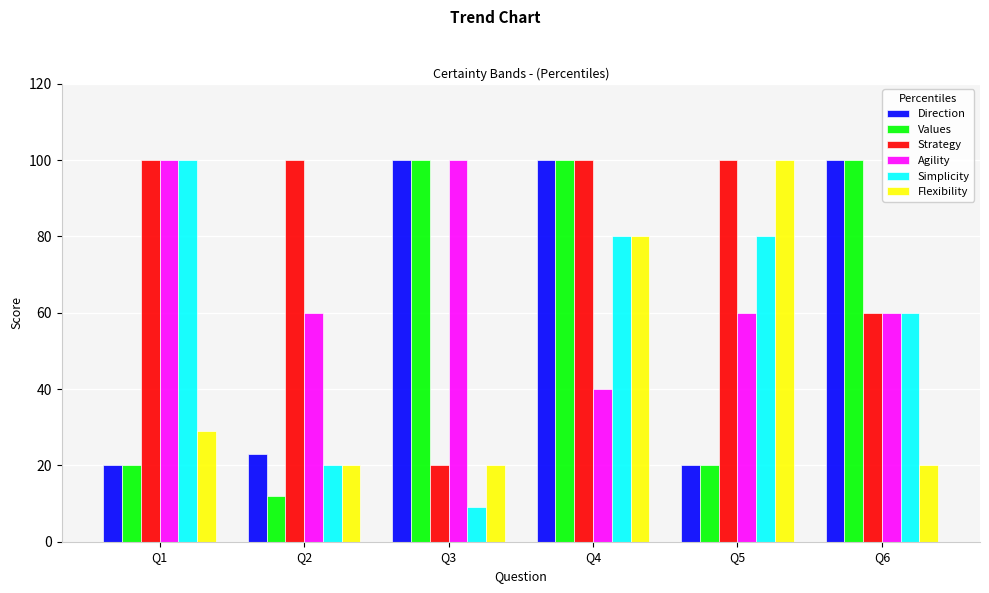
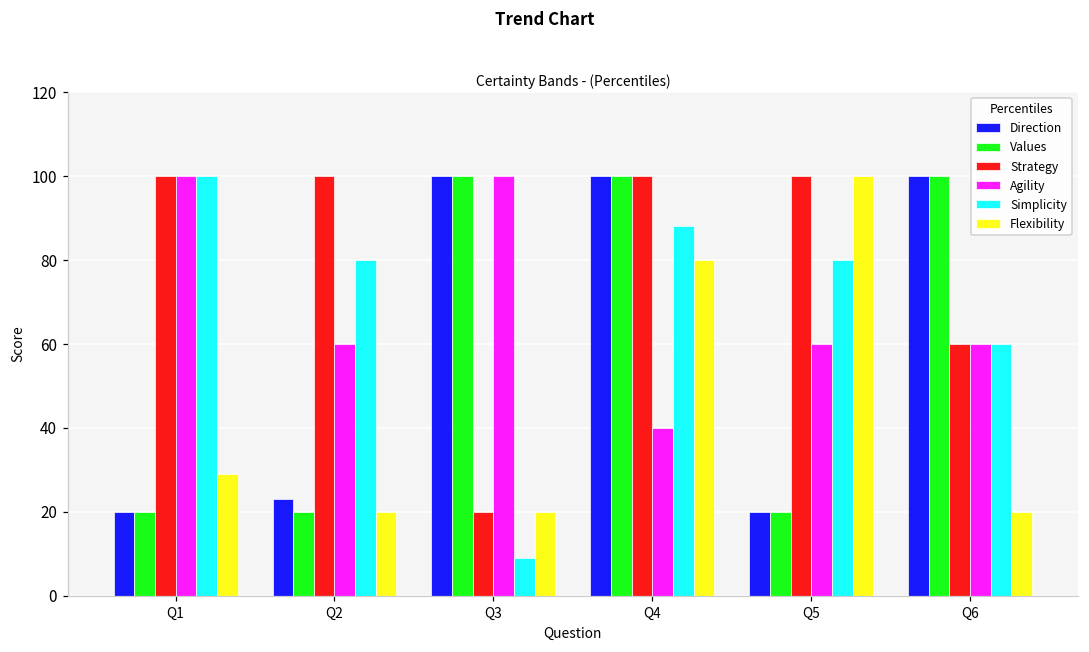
  {
    "Direction": {
      "Q1": 20,
      "Q2": 23,
      "Q3": 100,
      "Q4": 100,
      "Q5": 20,
      "Q6": 100
    },
    "Values": {
      "Q1": 20,
-     "Q2": 12,
+     "Q2": 20,
      "Q3": 100,
      "Q4": 100,
      "Q5": 20,
      "Q6": 100
    },
    "Strategy": {
      "Q1": 100,
      "Q2": 100,
      "Q3": 20,
      "Q4": 100,
      "Q5": 100,
      "Q6": 60
    },
    "Agility": {
      "Q1": 100,
      "Q2": 60,
      "Q3": 100,
      "Q4": 40,
      "Q5": 60,
      "Q6": 60
    },
    "Simplicity": {
      "Q1": 100,
-     "Q2": 20,
+     "Q2": 80,
      "Q3": 9,
-     "Q4": 80,
+     "Q4": 88,
      "Q5": 80,
      "Q6": 60
    },
    "Flexibility": {
      "Q1": 29,
      "Q2": 20,
      "Q3": 20,
      "Q4": 80,
      "Q5": 100,
      "Q6": 20
    }
  }
